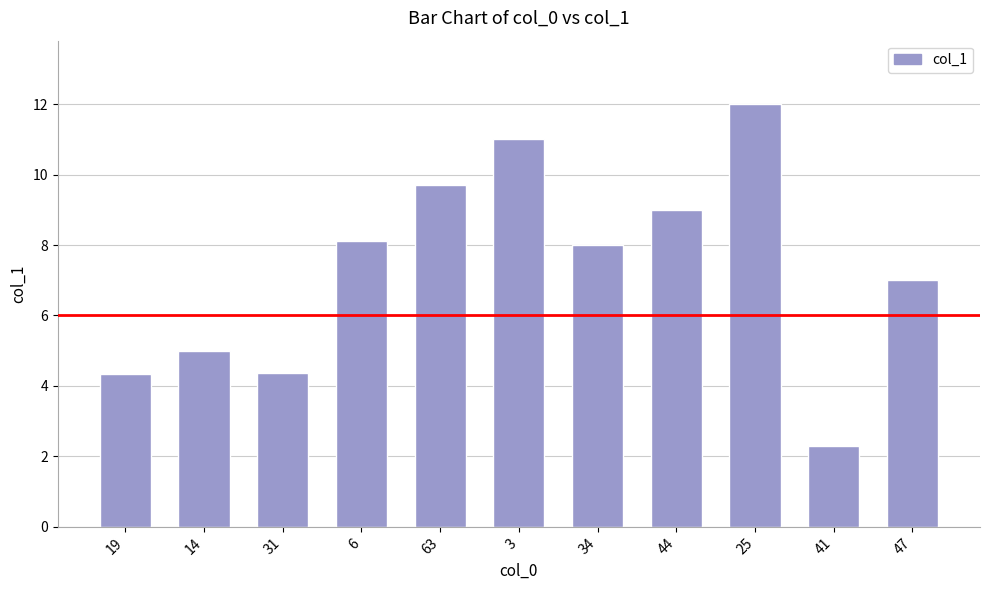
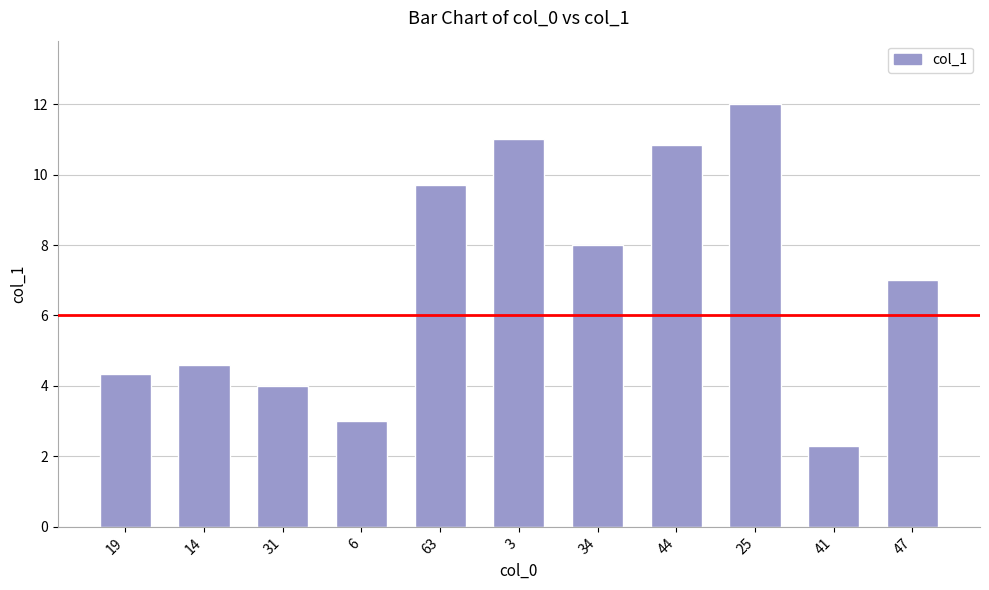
  {
    "19": 4.3,
-   "14": 5.0,
-   "31": 4.4,
-   "6": 8.1,
+   "14": 4.6,
+   "31": 4.0,
+   "6": 3.0,
    "63": 9.7,
    "3": 11.0,
    "34": 8.0,
-   "44": 9.0,
+   "44": 10.8,
    "25": 12.0,
    "41": 2.3,
    "47": 7.0
  }
